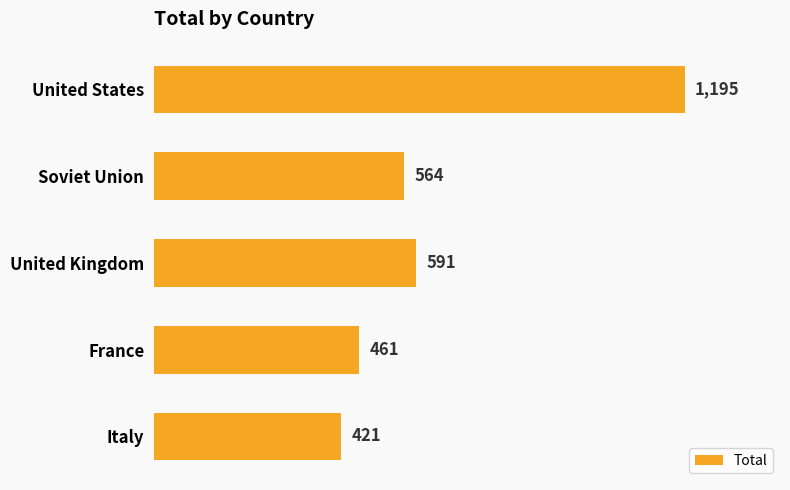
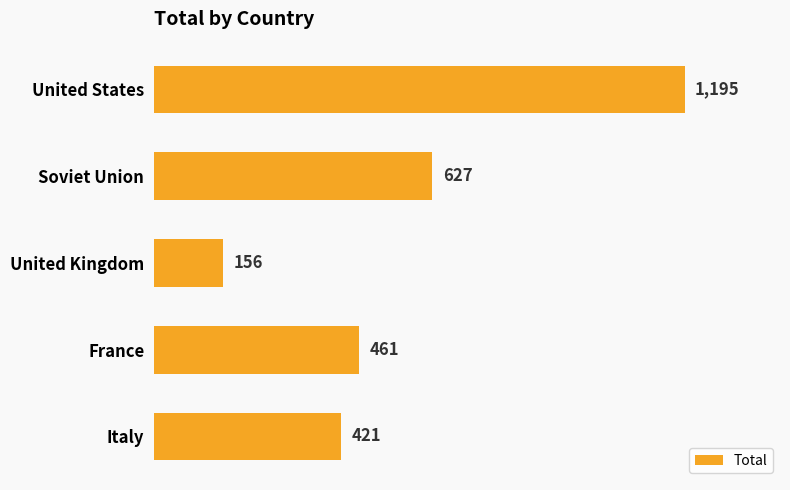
  {
    "United States": "1,195",
-   "Soviet Union": "564",
-   "United Kingdom": "591",
+   "Soviet Union": "627",
+   "United Kingdom": "156",
    "France": "461",
    "Italy": "421"
  }
